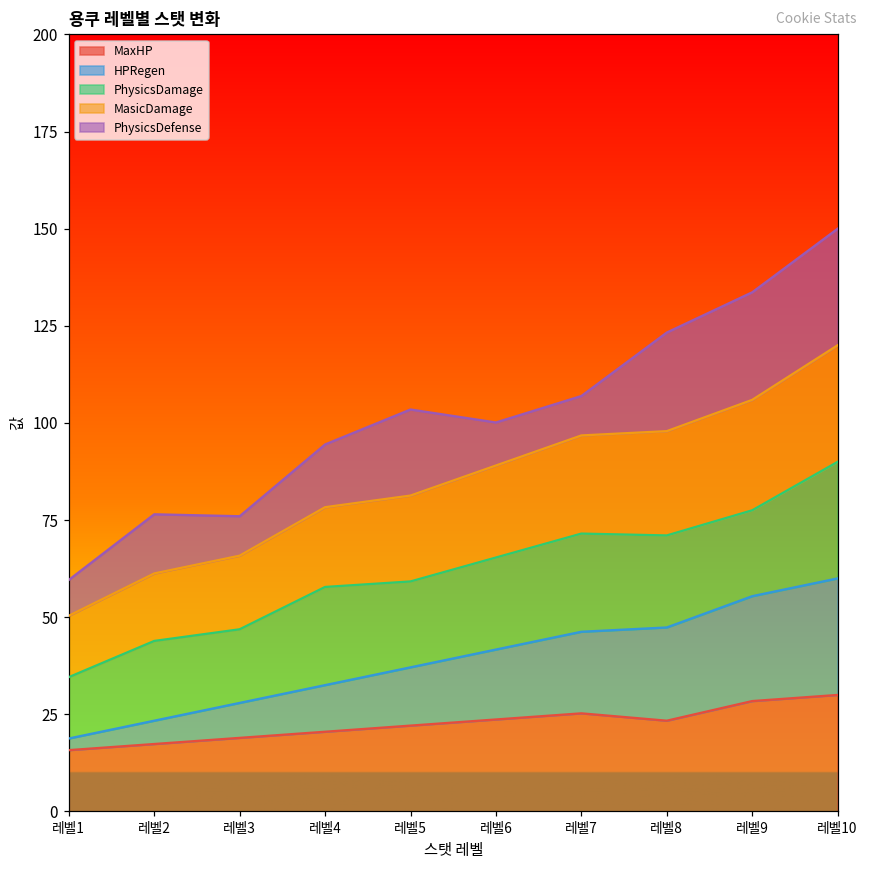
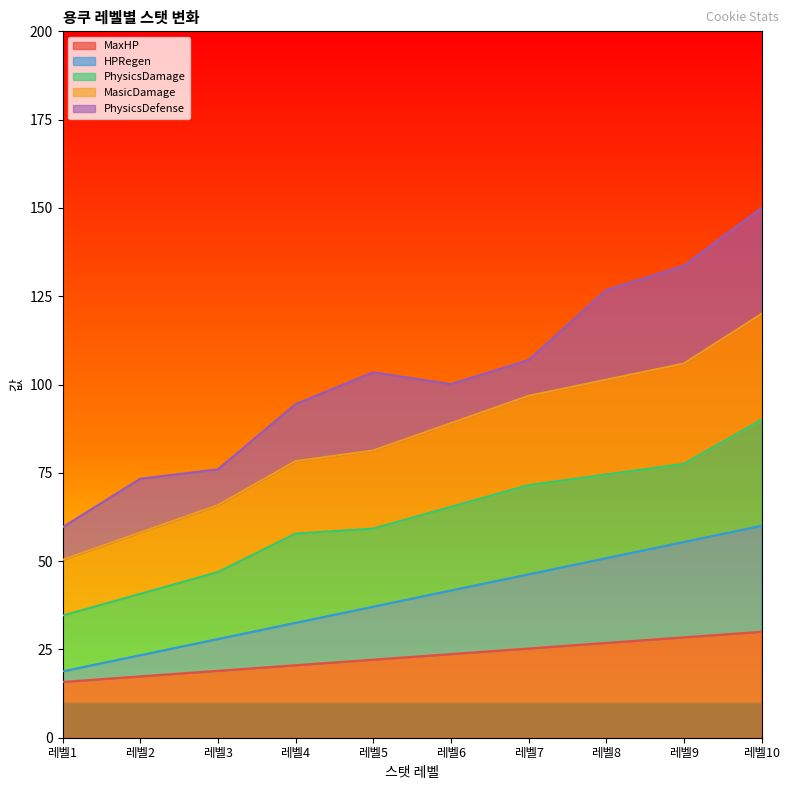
  {
    "MaxHP": {
      "레벨1": 16,
      "레벨2": 17,
      "레벨3": 19,
      "레벨4": 21,
      "레벨5": 22,
      "레벨6": 24,
      "레벨7": 25,
-     "레벨8": 23,
+     "레벨8": 27,
      "레벨9": 28,
      "레벨10": 30
    },
    "HPRegen": {
      "레벨1": 3,
      "레벨2": 6,
      "레벨3": 9,
      "레벨4": 12,
      "레벨5": 15,
      "레벨6": 18,
      "레벨7": 21,
      "레벨8": 24,
      "레벨9": 27,
      "레벨10": 30
    },
    "PhysicsDamage": {
      "레벨1": 16,
-     "레벨2": 21,
+     "레벨2": 17,
      "레벨3": 19,
      "레벨4": 25,
      "레벨5": 22,
      "레벨6": 24,
      "레벨7": 25,
      "레벨8": 24,
      "레벨9": 22,
      "레벨10": 30
    },
    "MasicDamage": {
      "레벨1": 16,
      "레벨2": 17,
      "레벨3": 19,
      "레벨4": 21,
      "레벨5": 22,
      "레벨6": 24,
      "레벨7": 25,
      "레벨8": 27,
      "레벨9": 28,
      "레벨10": 30
    },
    "PhysicsDefense": {
      "레벨1": 9,
      "레벨2": 15,
      "레벨3": 10,
      "레벨4": 16,
      "레벨5": 22,
      "레벨6": 11,
      "레벨7": 10,
      "레벨8": 25,
      "레벨9": 28,
      "레벨10": 30
    }
  }
